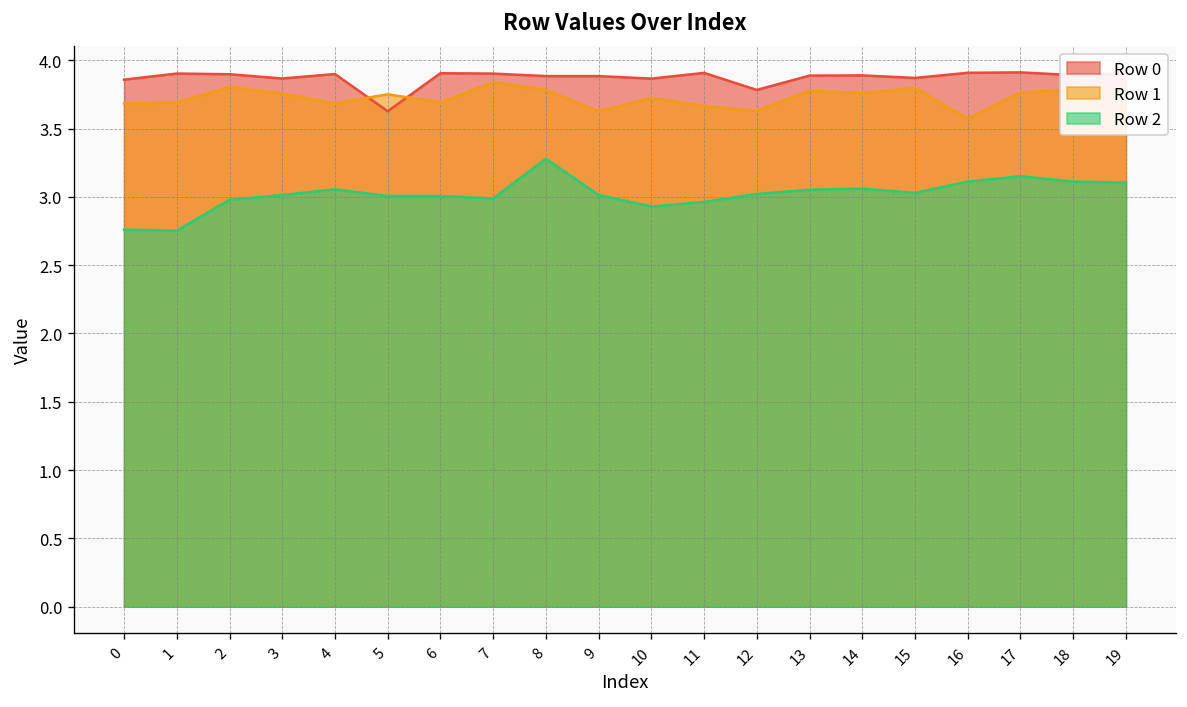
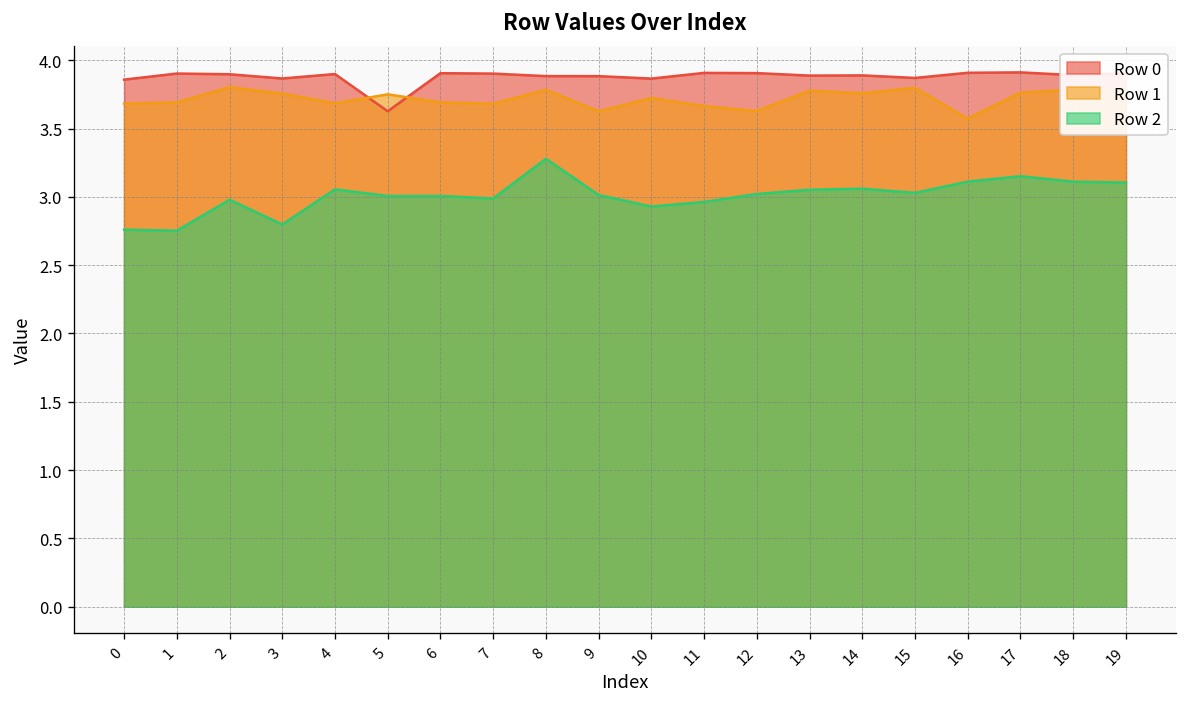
  {
    "Row 0": {
      "0": 3.86,
      "1": 3.90,
      "2": 3.90,
      "3": 3.87,
      "4": 3.90,
      "5": 3.63,
      "6": 3.91,
      "7": 3.90,
      "8": 3.88,
      "9": 3.88,
      "10": 3.87,
      "11": 3.91,
-     "12": 3.78,
+     "12": 3.91,
      "13": 3.89,
      "14": 3.89,
      "15": 3.87,
      "16": 3.91,
      "17": 3.91
    },
    "Row 1": {
      "0": 3.68,
      "1": 3.69,
      "2": 3.80,
      "3": 3.76,
      "4": 3.69,
      "5": 3.75,
      "6": 3.69,
-     "7": 3.84,
+     "7": 3.68,
      "8": 3.78,
      "9": 3.63,
      "10": 3.72,
      "11": 3.66,
      "12": 3.63,
      "13": 3.78,
      "14": 3.76,
      "15": 3.80,
      "16": 3.57,
      "17": 3.76
    },
    "Row 2": {
      "0": 2.76,
      "1": 2.75,
      "2": 2.98,
-     "3": 3.01,
+     "3": 2.80,
      "4": 3.06,
      "5": 3.01,
      "6": 3.01,
      "7": 2.99,
      "8": 3.28,
      "9": 3.01,
      "10": 2.93,
      "11": 2.96,
      "12": 3.02,
      "13": 3.05,
      "14": 3.06,
      "15": 3.03,
      "16": 3.11,
      "17": 3.15,
      "18": 3.11,
      "19": 3.11
    }
  }
